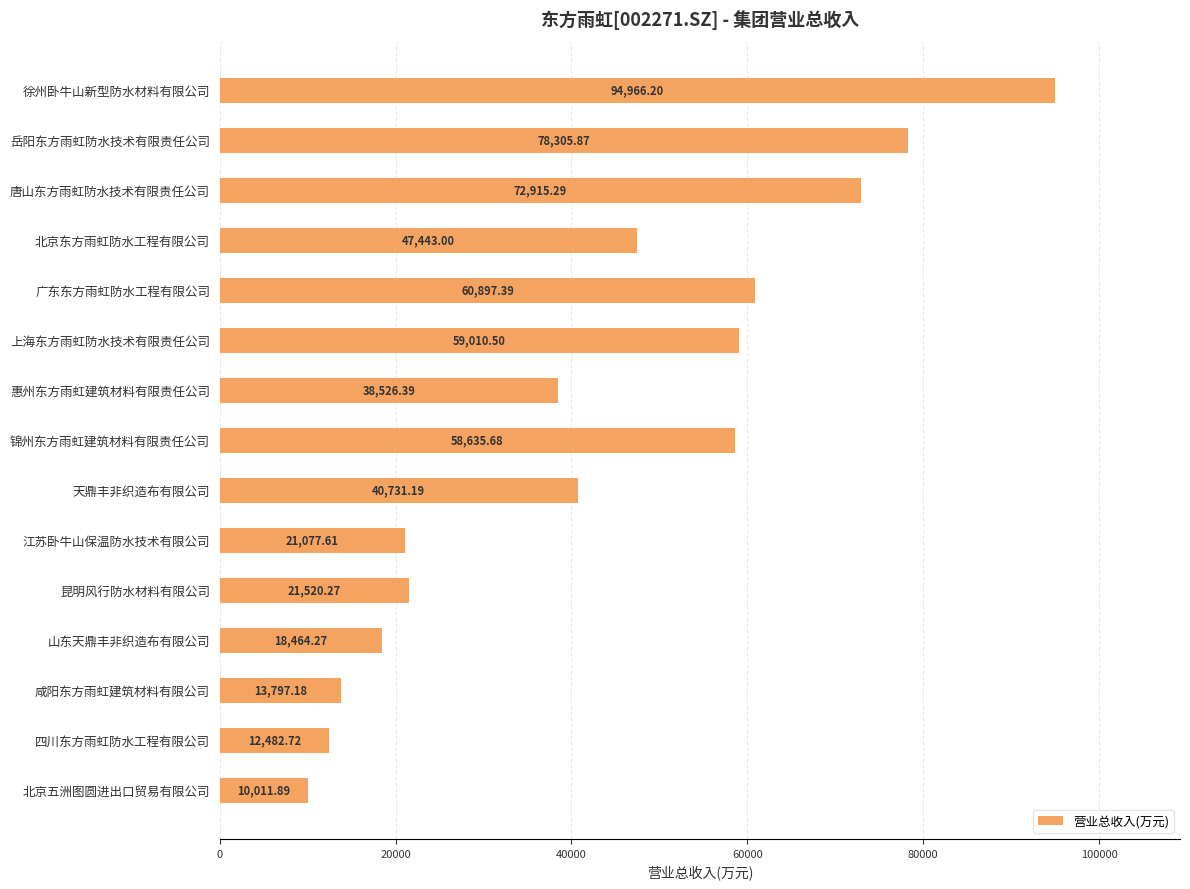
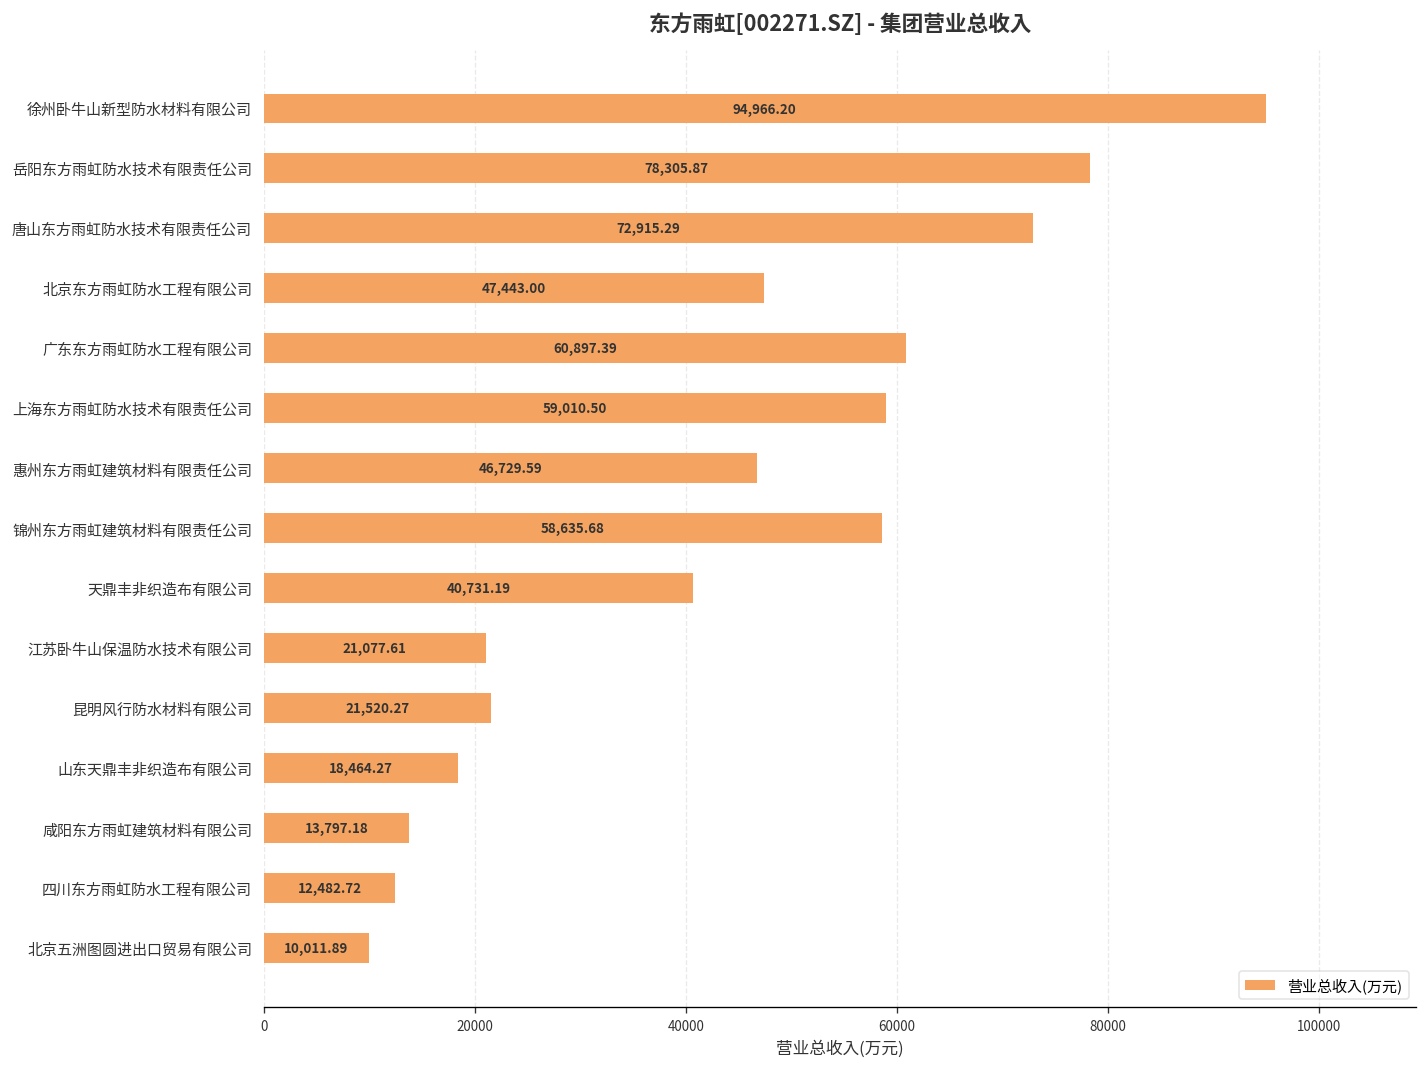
  {
    "徐州卧牛山新型防水材料有限公司": "94,966.20",
    "岳阳东方雨虹防水技术有限责任公司": "78,305.87",
    "唐山东方雨虹防水技术有限责任公司": "72,915.29",
    "北京东方雨虹防水工程有限公司": "47,443.00",
    "广东东方雨虹防水工程有限公司": "60,897.39",
    "上海东方雨虹防水技术有限责任公司": "59,010.50",
-   "惠州东方雨虹建筑材料有限责任公司": "38,526.39",
+   "惠州东方雨虹建筑材料有限责任公司": "46,729.59",
    "锦州东方雨虹建筑材料有限责任公司": "58,635.68",
    "天鼎丰非织造布有限公司": "40,731.19",
    "江苏卧牛山保温防水技术有限公司": "21,077.61",
    "昆明风行防水材料有限公司": "21,520.27",
    "山东天鼎丰非织造布有限公司": "18,464.27",
    "咸阳东方雨虹建筑材料有限公司": "13,797.18",
    "四川东方雨虹防水工程有限公司": "12,482.72",
    "北京五洲图圆进出口贸易有限公司": "10,011.89"
  }
